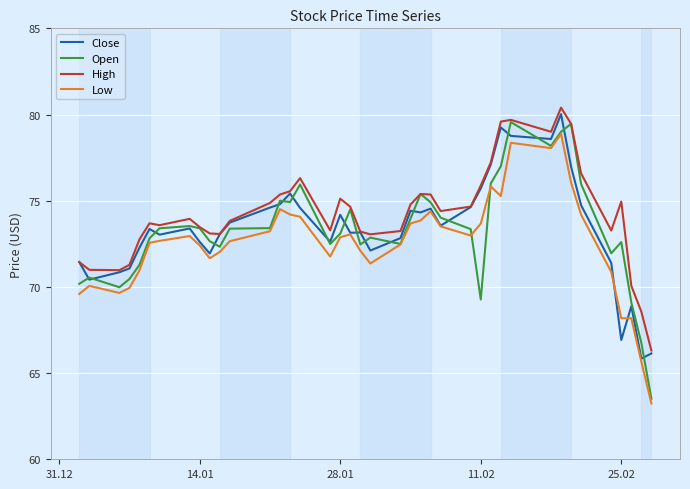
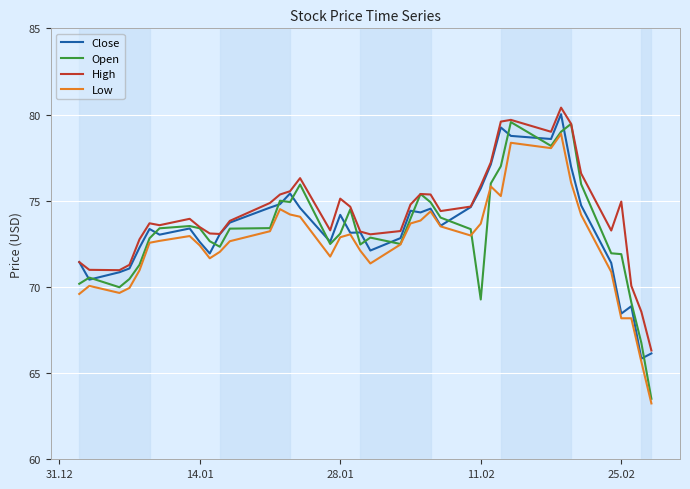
  {
    "Close": {
      "14.01": 72.6,
      "28.01": 74.2,
      "11.02": 75.7,
-     "25.02": 66.9
+     "25.02": 68.5
    },
    "Open": {
      "28.01": 73.1,
      "11.02": 69.3,
-     "25.02": 72.6
+     "25.02": 71.9
    },
    "High": {
      "28.01": 75.1,
      "11.02": 75.9,
      "25.02": 75.0
    },
    "Low": {
      "14.01": 72.4,
      "28.01": 72.9,
      "11.02": 73.7,
      "25.02": 68.2
    }
  }
